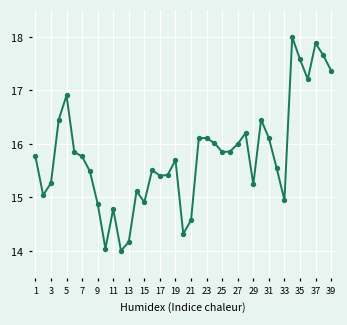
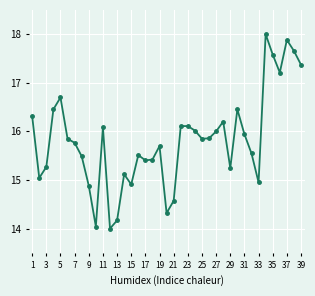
  {
-   "1": 15.8,
+   "1": 16.3,
    "3": 15.3,
-   "5": 16.9,
+   "5": 16.7,
    "7": 15.8,
    "9": 14.9,
-   "11": 14.8,
+   "11": 16.1,
    "13": 14.2,
    "15": 14.9,
    "17": 15.4,
    "19": 15.7,
    "21": 14.6,
    "23": 16.1,
    "25": 15.8,
    "27": 16.0,
    "29": 15.2,
-   "31": 16.1,
+   "31": 15.9,
    "33": 14.9,
    "35": 17.6,
    "37": 17.9,
    "39": 17.4
  }
